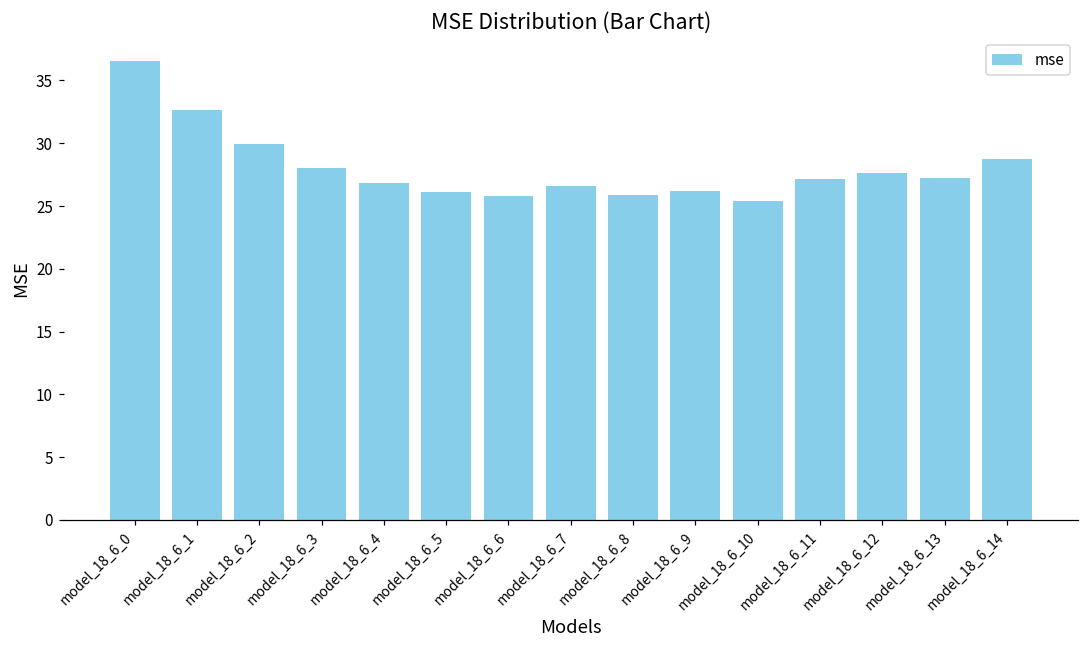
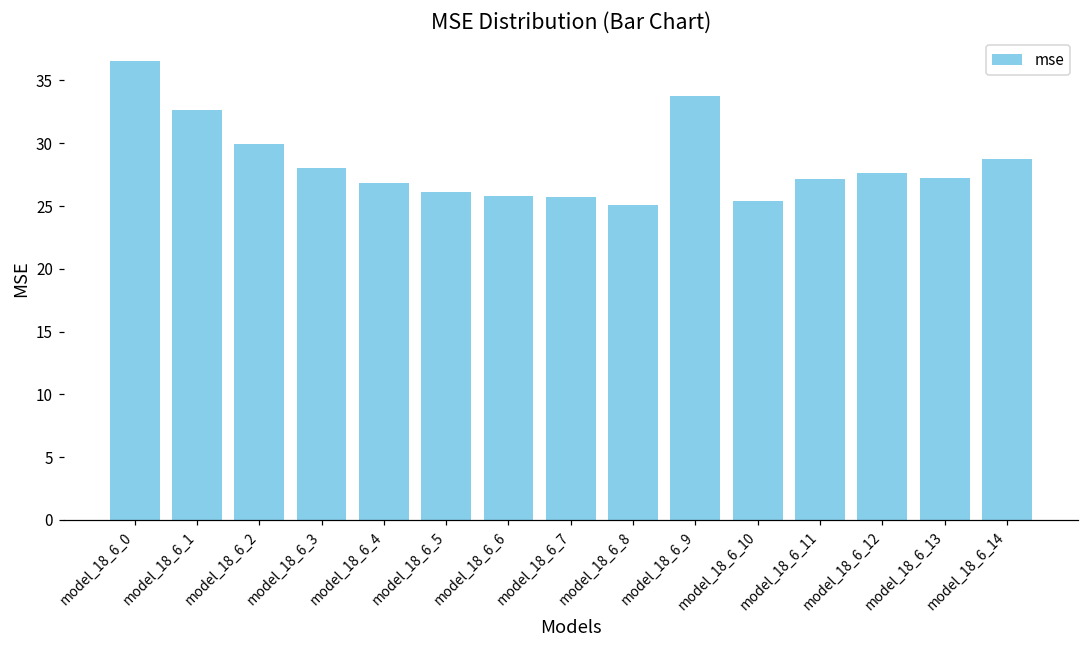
  {
    "model_18_6_0": 36.6,
    "model_18_6_1": 32.7,
    "model_18_6_2": 29.9,
    "model_18_6_3": 28.0,
    "model_18_6_4": 26.8,
    "model_18_6_5": 26.1,
    "model_18_6_6": 25.8,
-   "model_18_6_7": 26.6,
-   "model_18_6_8": 25.9,
-   "model_18_6_9": 26.2,
+   "model_18_6_7": 25.7,
+   "model_18_6_8": 25.1,
+   "model_18_6_9": 33.8,
    "model_18_6_10": 25.4,
    "model_18_6_11": 27.1,
    "model_18_6_12": 27.6,
    "model_18_6_13": 27.2,
    "model_18_6_14": 28.7
  }
